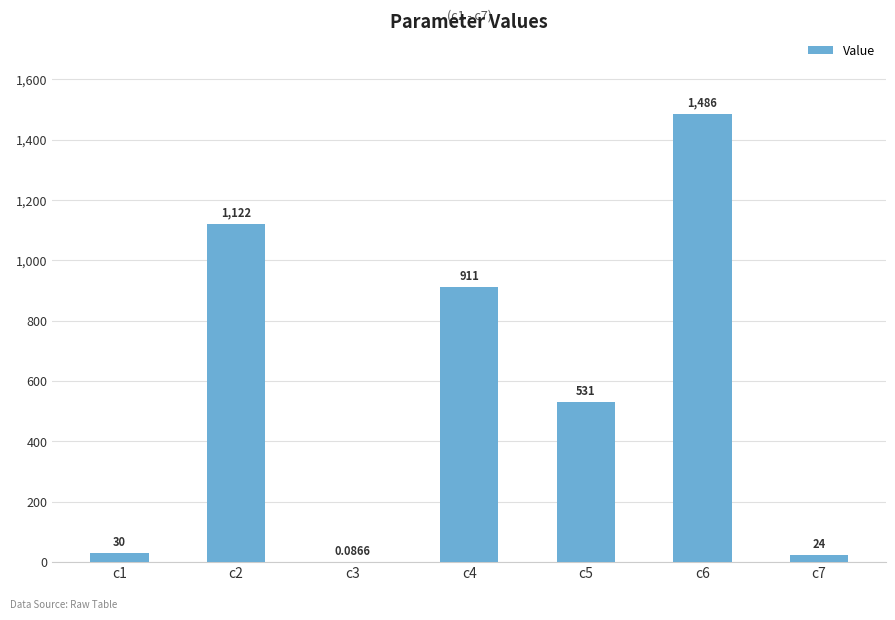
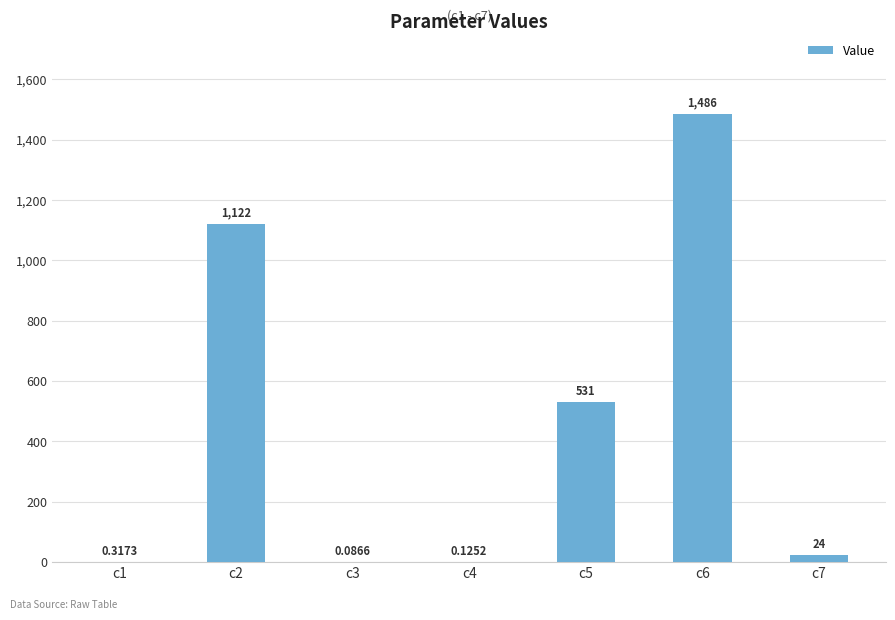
  {
-   "c1": "30",
+   "c1": "0.3173",
    "c2": "1,122",
    "c3": "0.0866",
-   "c4": "911",
+   "c4": "0.1252",
    "c5": "531",
    "c6": "1,486",
    "c7": "24"
  }
